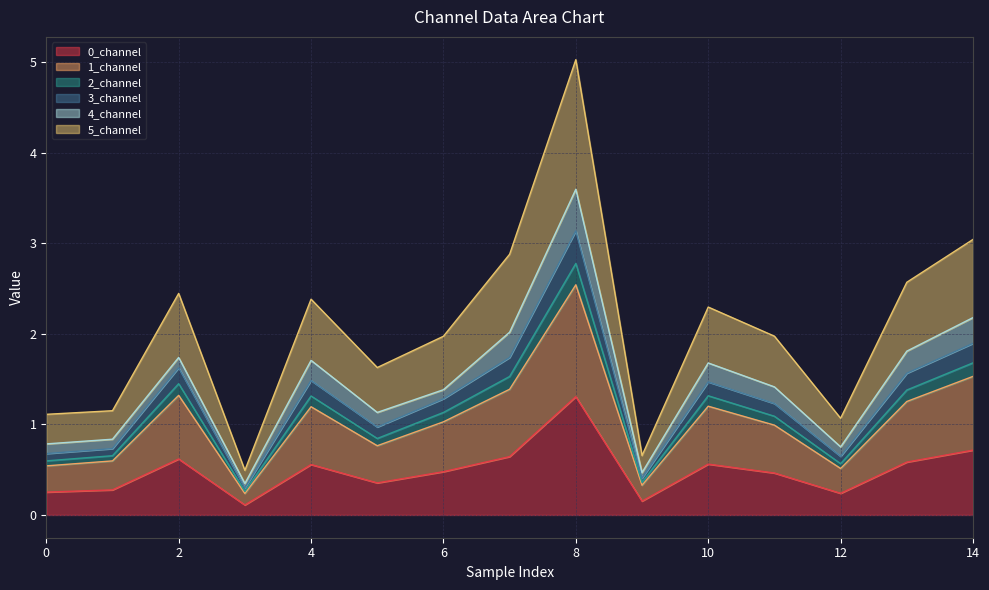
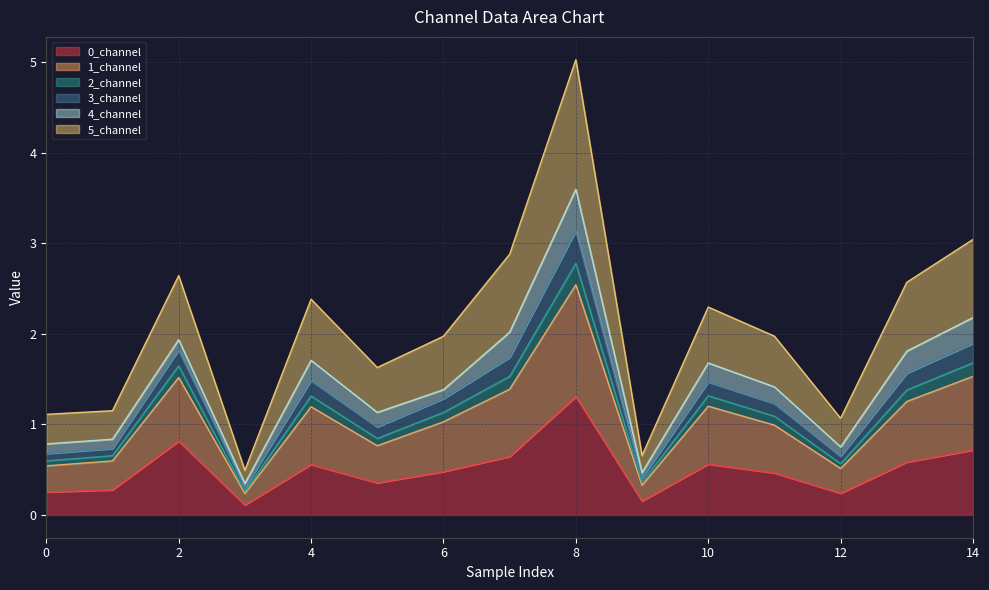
  {
    "0_channel": {
      "0": 0.3,
-     "2": 0.6,
+     "2": 0.8,
      "4": 0.6,
      "6": 0.5,
      "8": 1.3,
      "10": 0.6,
      "12": 0.2,
      "14": 0.7
    },
    "4_channel": {
      "0": 0.1,
      "2": 0.1,
      "4": 0.2,
      "6": 0.1,
      "8": 0.5,
      "10": 0.2,
      "12": 0.1,
      "14": 0.3
    }
  }
